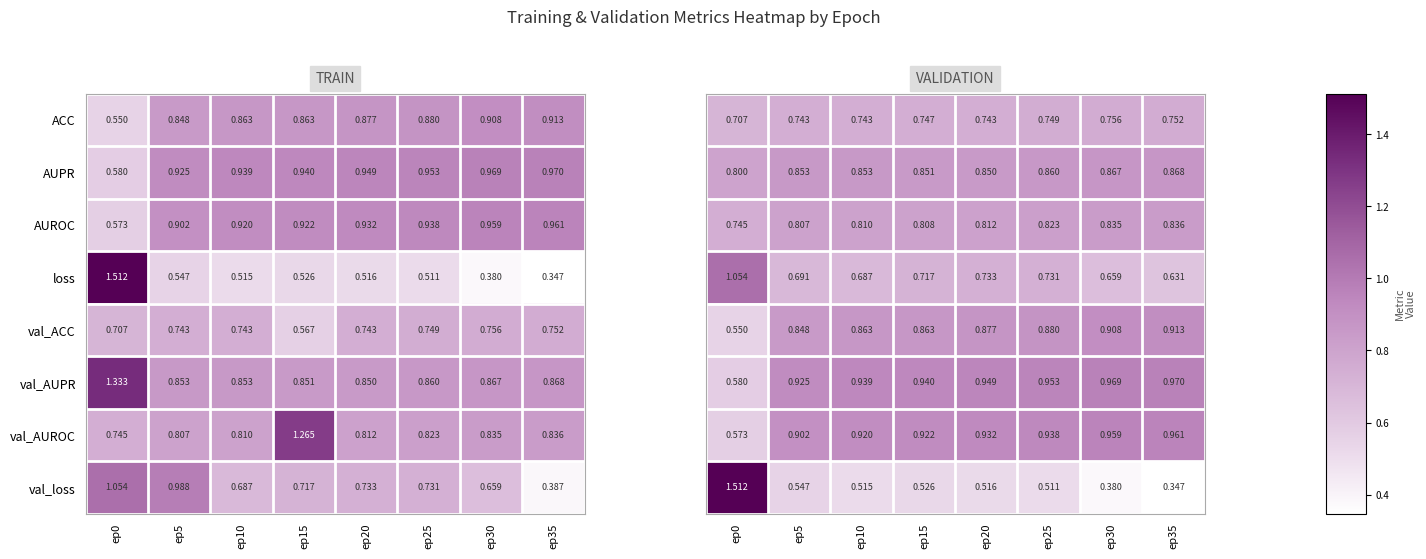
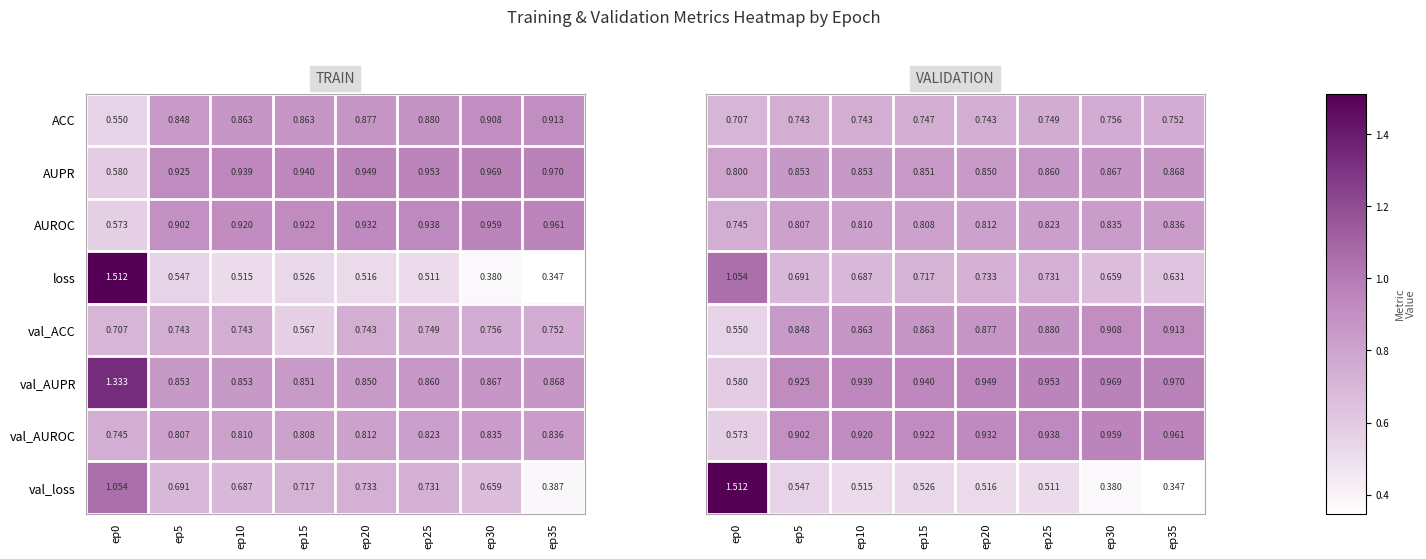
  {
    "TRAIN": {
      "ACC": {
        "ep0": 0.550,
        "ep5": 0.848,
        "ep10": 0.863,
        "ep15": 0.863,
        "ep20": 0.877,
        "ep25": 0.880,
        "ep30": 0.908,
        "ep35": 0.913
      },
      "AUPR": {
        "ep0": 0.580,
        "ep5": 0.925,
        "ep10": 0.939,
        "ep15": 0.940,
        "ep20": 0.949,
        "ep25": 0.953,
        "ep30": 0.969,
        "ep35": 0.970
      },
      "AUROC": {
        "ep0": 0.573,
        "ep5": 0.902,
        "ep10": 0.920,
        "ep15": 0.922,
        "ep20": 0.932,
        "ep25": 0.938,
        "ep30": 0.959,
        "ep35": 0.961
      },
      "loss": {
        "ep0": 1.512,
        "ep5": 0.547,
        "ep10": 0.515,
        "ep15": 0.526,
        "ep20": 0.516,
        "ep25": 0.511,
        "ep30": 0.380,
        "ep35": 0.347
      },
      "val_ACC": {
        "ep0": 0.707,
        "ep5": 0.743,
        "ep10": 0.743,
        "ep15": 0.567,
        "ep20": 0.743,
        "ep25": 0.749,
        "ep30": 0.756,
        "ep35": 0.752
      },
      "val_AUPR": {
        "ep0": 1.333,
        "ep5": 0.853,
        "ep10": 0.853,
        "ep15": 0.851,
        "ep20": 0.850,
        "ep25": 0.860,
        "ep30": 0.867,
        "ep35": 0.868
      },
      "val_AUROC": {
        "ep0": 0.745,
        "ep5": 0.807,
        "ep10": 0.810,
-       "ep15": 1.265,
+       "ep15": 0.808,
        "ep20": 0.812,
        "ep25": 0.823,
        "ep30": 0.835,
        "ep35": 0.836
      },
      "val_loss": {
        "ep0": 1.054,
-       "ep5": 0.988,
+       "ep5": 0.691,
        "ep10": 0.687,
        "ep15": 0.717,
        "ep20": 0.733,
        "ep25": 0.731,
        "ep30": 0.659,
        "ep35": 0.387
      }
    }
  }
